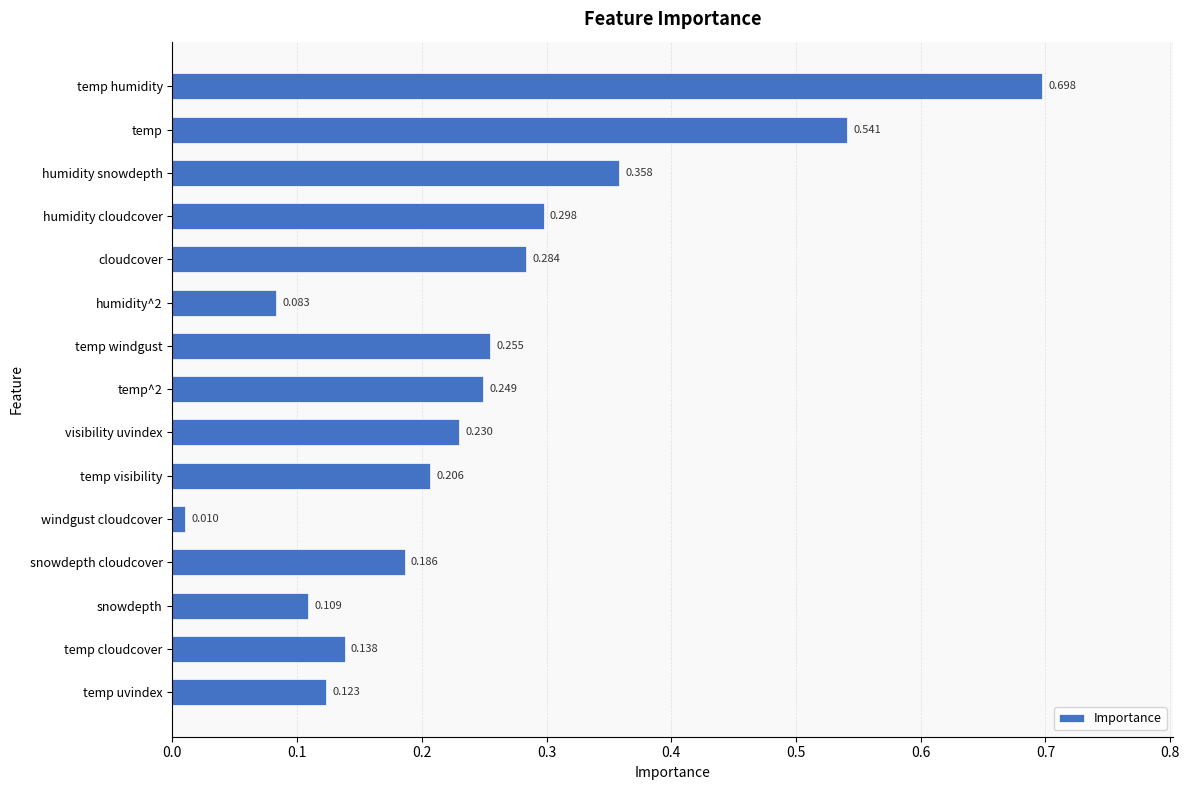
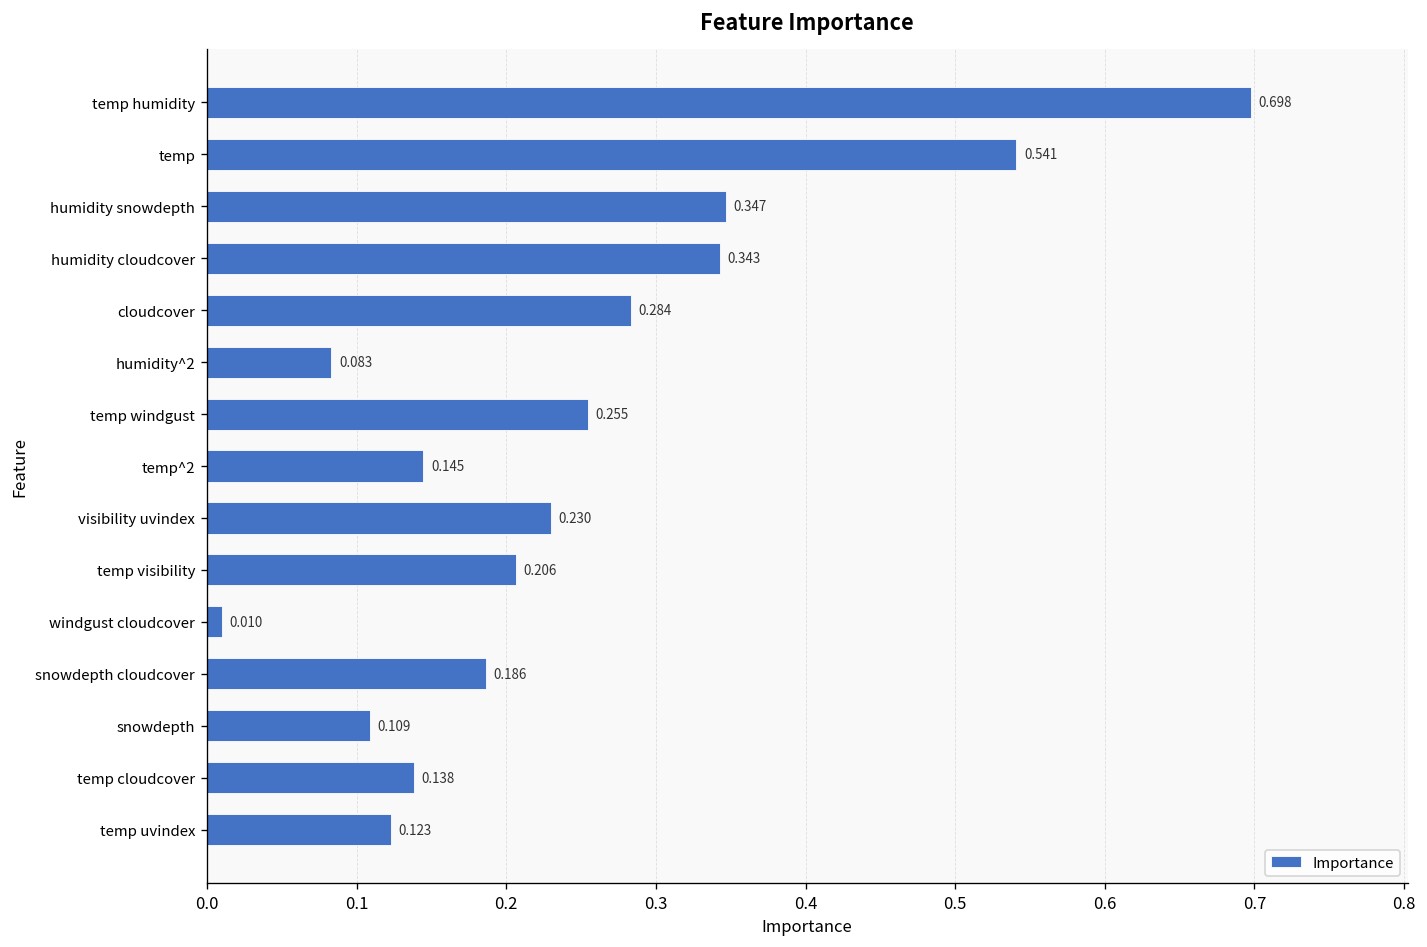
  {
    "temp humidity": 0.698,
    "temp": 0.541,
-   "humidity snowdepth": 0.358,
-   "humidity cloudcover": 0.298,
+   "humidity snowdepth": 0.347,
+   "humidity cloudcover": 0.343,
    "cloudcover": 0.284,
    "humidity^2": 0.083,
    "temp windgust": 0.255,
-   "temp^2": 0.249,
+   "temp^2": 0.145,
    "visibility uvindex": 0.230,
    "temp visibility": 0.206,
    "windgust cloudcover": 0.010,
    "snowdepth cloudcover": 0.186,
    "snowdepth": 0.109,
    "temp cloudcover": 0.138,
    "temp uvindex": 0.123
  }
